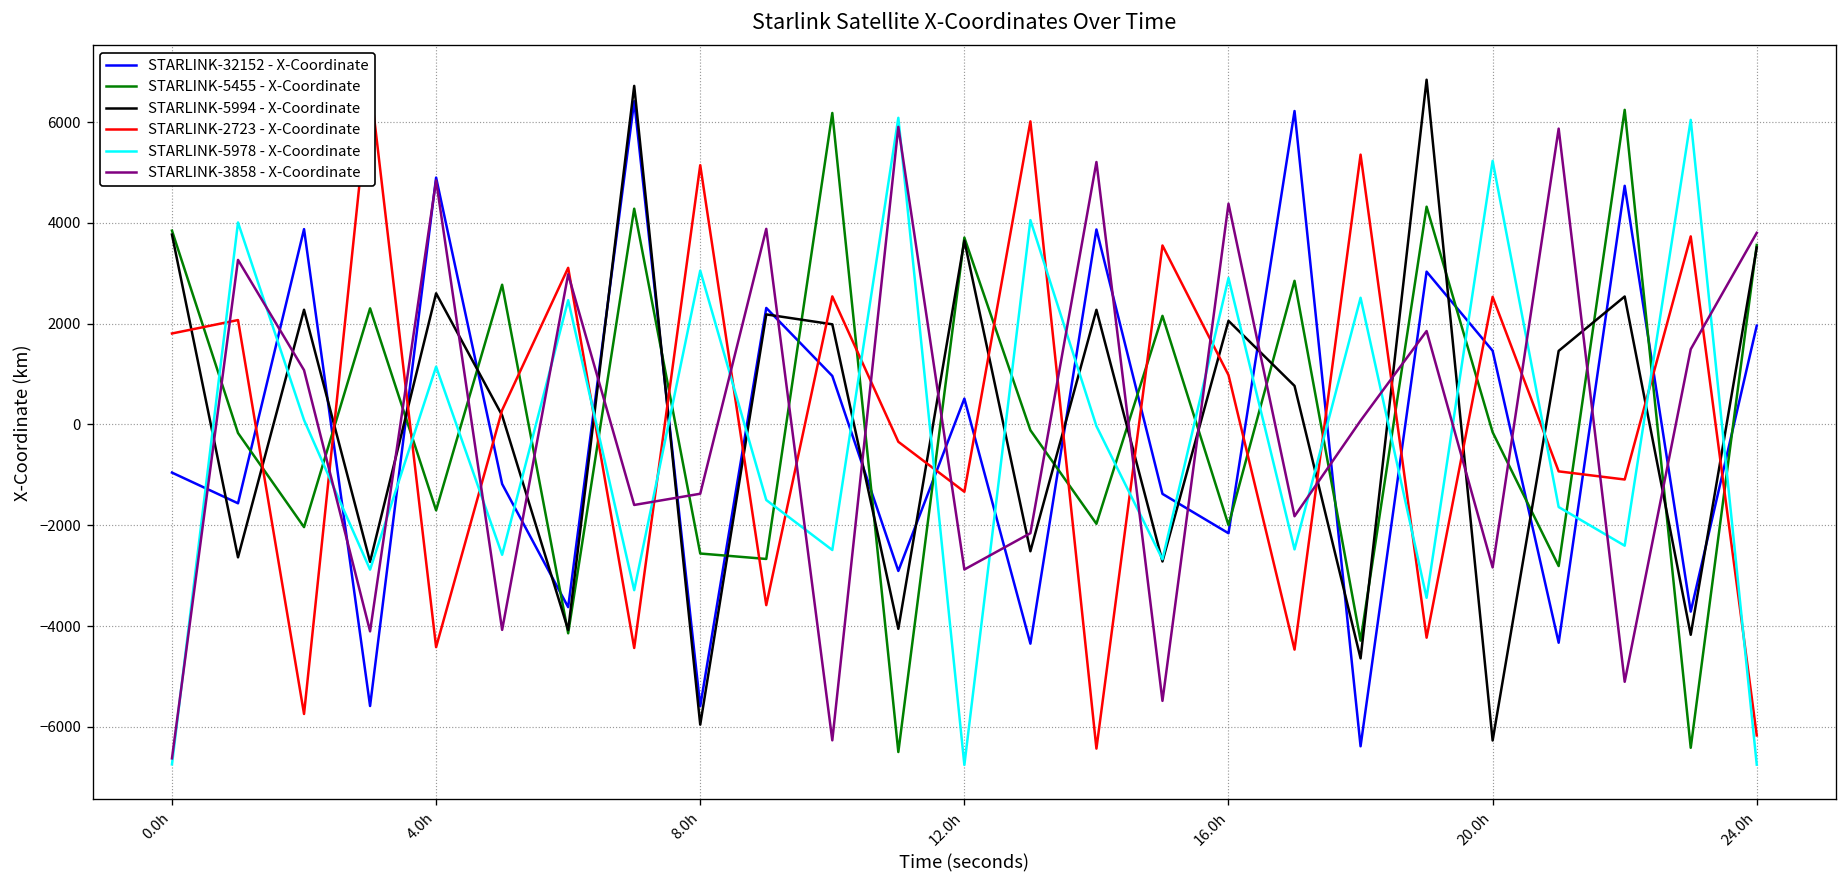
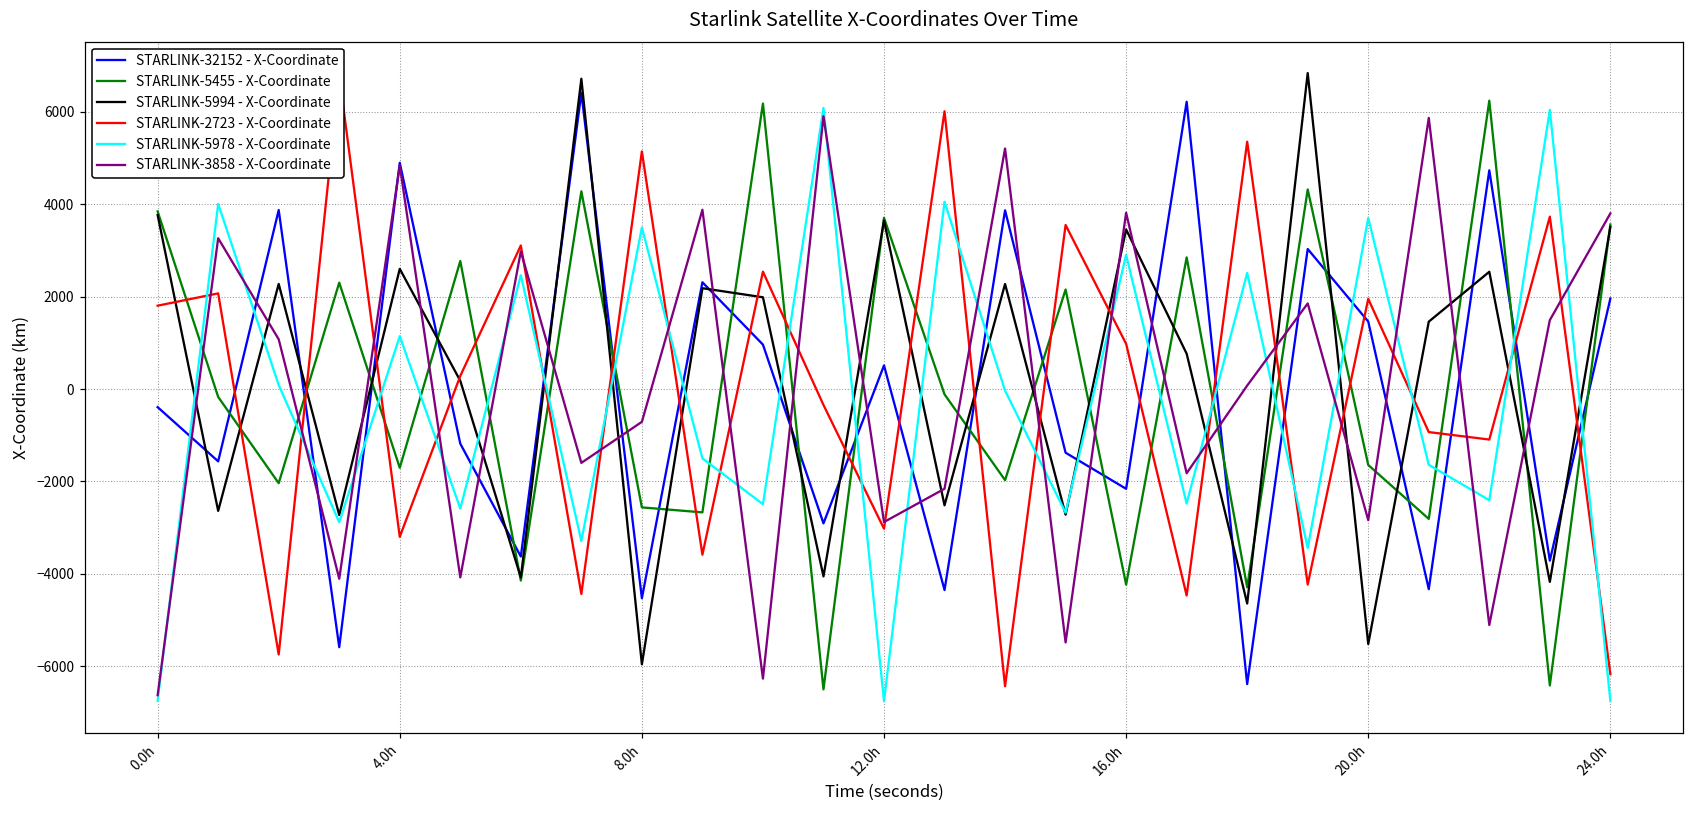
  {
    "STARLINK-32152 - X-Coordinate": {
-     "0.0h": -1000,
-     "8.0h": -5600,
+     "0.0h": -400,
+     "8.0h": -4500,
      "12.0h": 500,
      "16.0h": -2200,
      "20.0h": 1500,
      "24.0h": 2000
    },
    "STARLINK-5455 - X-Coordinate": {
      "0.0h": 3800,
      "4.0h": -1700,
      "8.0h": -2600,
-     "16.0h": -2000,
-     "20.0h": -200
+     "16.0h": -4200,
+     "20.0h": -1600
    },
    "STARLINK-5994 - X-Coordinate": {
      "0.0h": 3800,
      "4.0h": 2600,
      "8.0h": -6000,
-     "16.0h": 2100,
-     "20.0h": -6300
+     "16.0h": 3500,
+     "20.0h": -5500
    },
    "STARLINK-2723 - X-Coordinate": {
      "0.0h": 1800,
-     "4.0h": -4400,
+     "4.0h": -3200,
      "8.0h": 5100,
-     "12.0h": -1300,
+     "12.0h": -3000,
      "16.0h": 1000,
-     "20.0h": 2500,
+     "20.0h": 2000,
      "24.0h": -6200
    },
    "STARLINK-5978 - X-Coordinate": {
      "0.0h": -6700,
      "4.0h": 1100,
-     "8.0h": 3100,
+     "8.0h": 3500,
      "12.0h": -6800,
      "16.0h": 2900,
-     "20.0h": 5200,
+     "20.0h": 3700,
      "24.0h": -6800
    },
    "STARLINK-3858 - X-Coordinate": {
      "0.0h": -6600,
-     "8.0h": -1400,
+     "8.0h": -700,
      "12.0h": -2900,
-     "16.0h": 4400,
+     "16.0h": 3800,
      "20.0h": -2800,
      "24.0h": 3800
    }
  }
